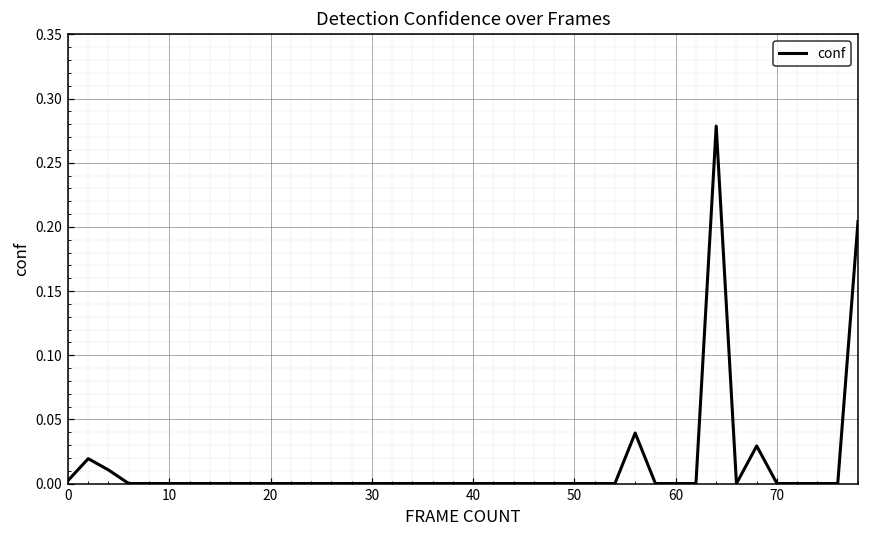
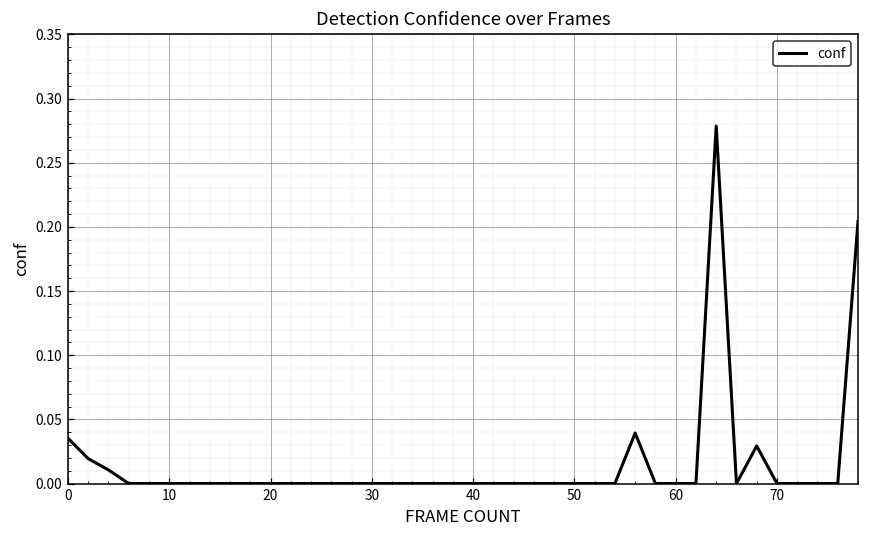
  {
-   "0": 0.002,
+   "0": 0.035,
    "10": 0.000,
    "20": 0.000,
    "30": 0.000,
    "40": 0.000,
    "50": 0.000,
    "60": 0.000,
    "70": 0.000
  }
